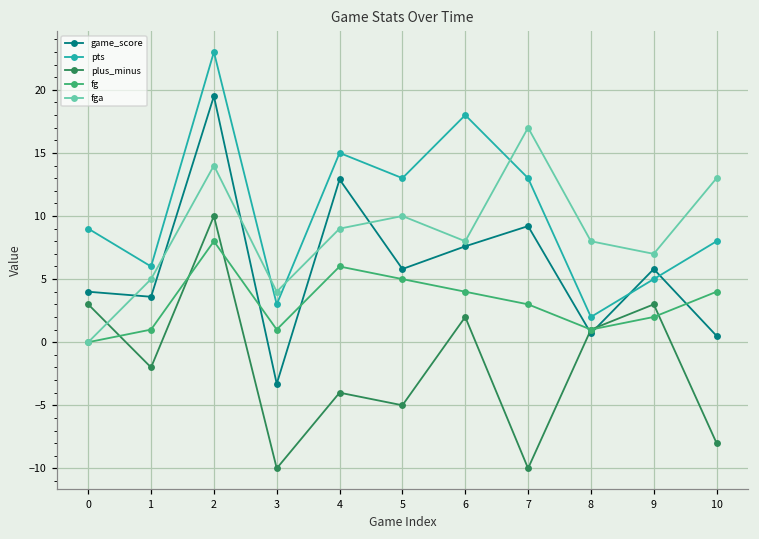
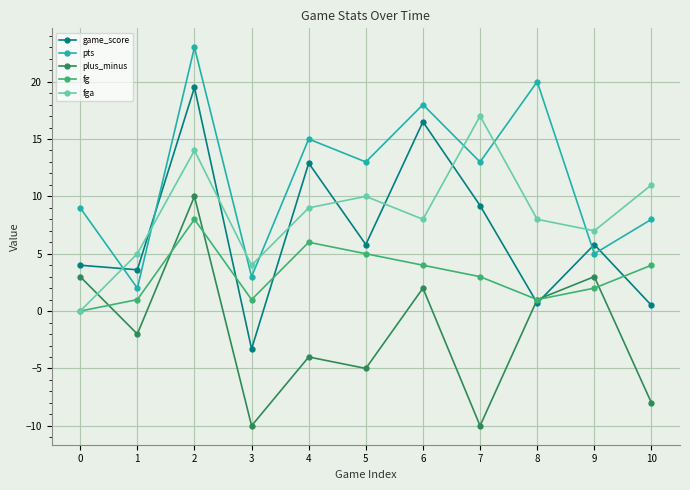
  {
    "game_score": {
      "0": 4.0,
      "1": 3.6,
      "2": 19.5,
      "3": -3.3,
      "4": 12.9,
      "5": 5.8,
-     "6": 7.6,
+     "6": 16.5,
      "7": 9.2,
      "8": 0.7,
      "9": 5.8,
      "10": 0.5
    },
    "pts": {
      "0": 9,
-     "1": 6,
+     "1": 2,
      "2": 23,
      "3": 3,
      "4": 15,
      "5": 13,
      "6": 18,
      "7": 13,
-     "8": 2,
+     "8": 20,
      "9": 5,
      "10": 8
    },
    "fga": {
      "1": 5,
      "2": 14,
      "3": 4,
      "4": 9,
      "5": 10,
      "6": 8,
      "7": 17,
      "8": 8,
      "9": 7,
-     "10": 13
+     "10": 11
    }
  }
